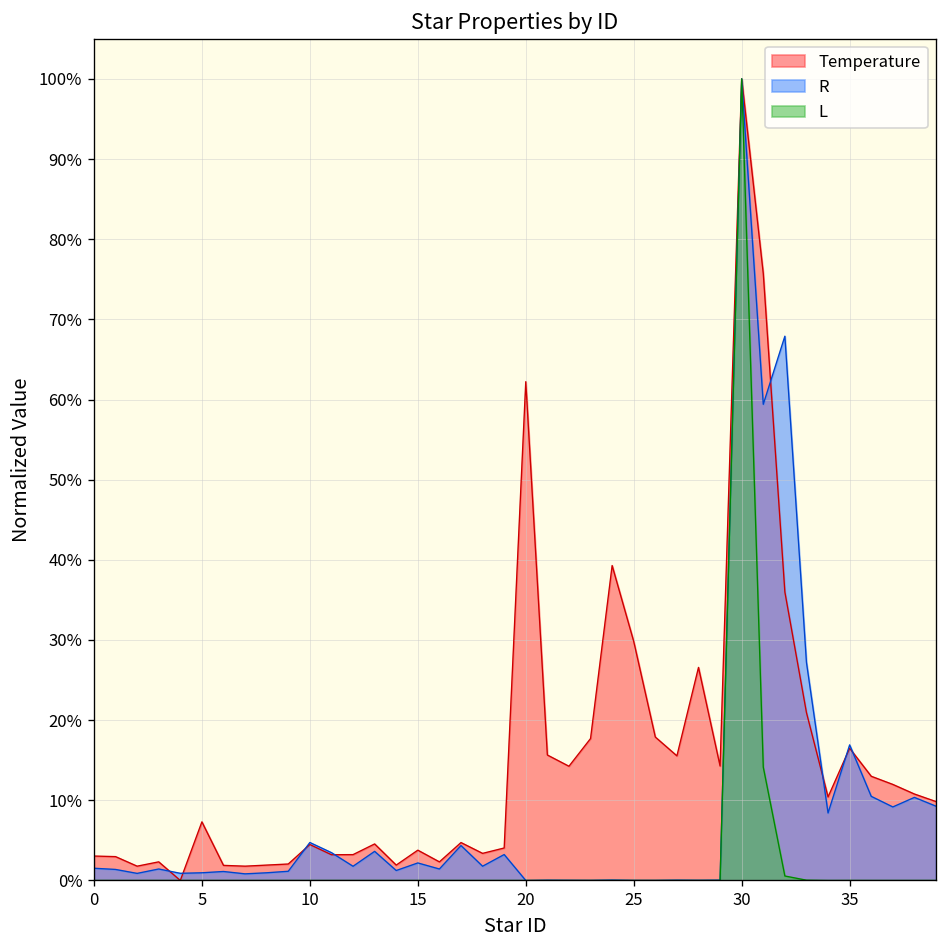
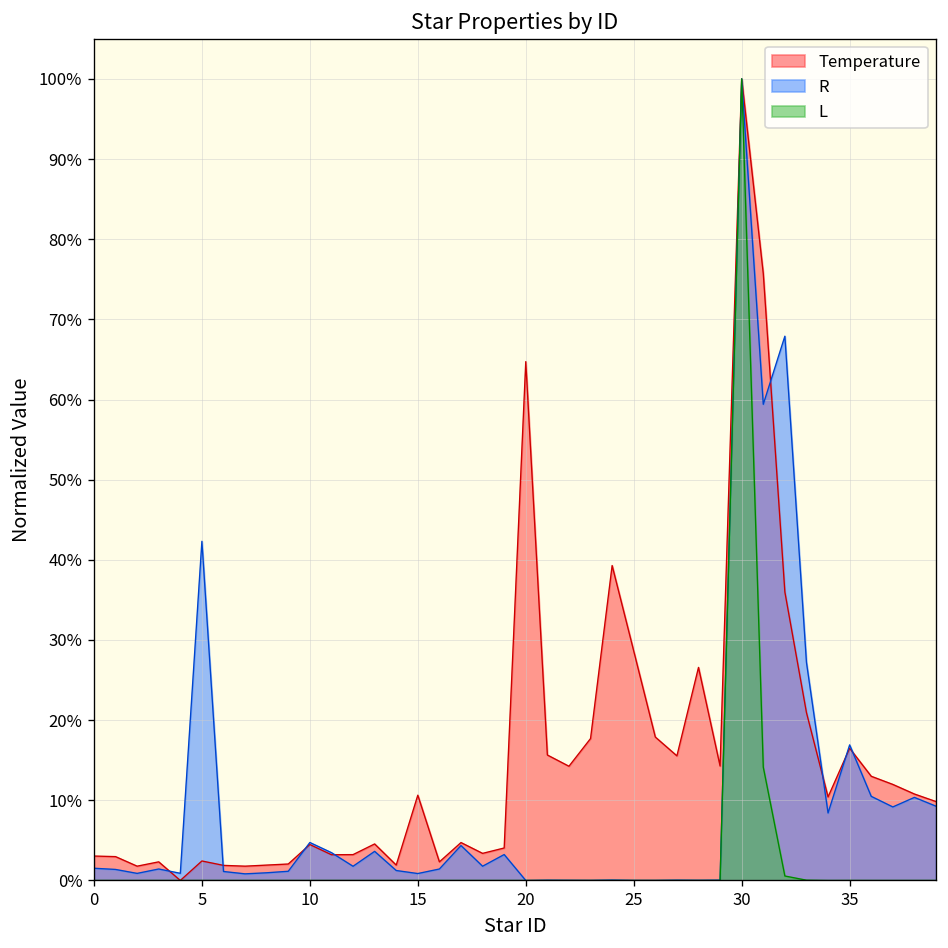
  {
    "Temperature": {
      "0": "3%",
-     "5": "7%",
-     "15": "4%",
-     "20": "62%",
-     "25": "30%",
+     "5": "2%",
+     "15": "11%",
+     "20": "65%",
+     "25": "29%",
      "35": "16%"
    },
    "R": {
      "0": "2%",
-     "5": "1%",
-     "15": "2%",
+     "5": "42%",
+     "15": "1%",
      "35": "17%"
    },
    "L": {
      "0": "0%",
      "5": "0%",
      "10": "0%",
      "15": "0%",
      "35": "0%"
    }
  }
